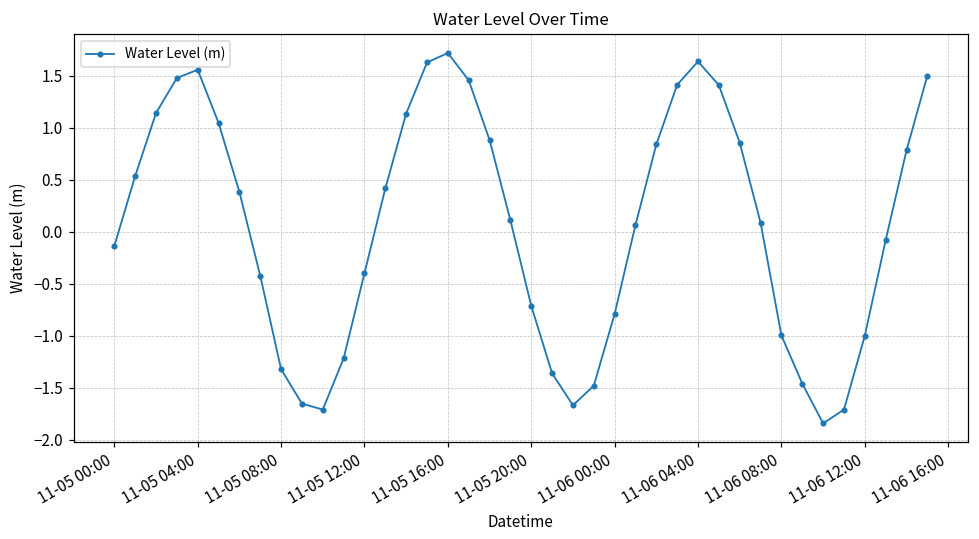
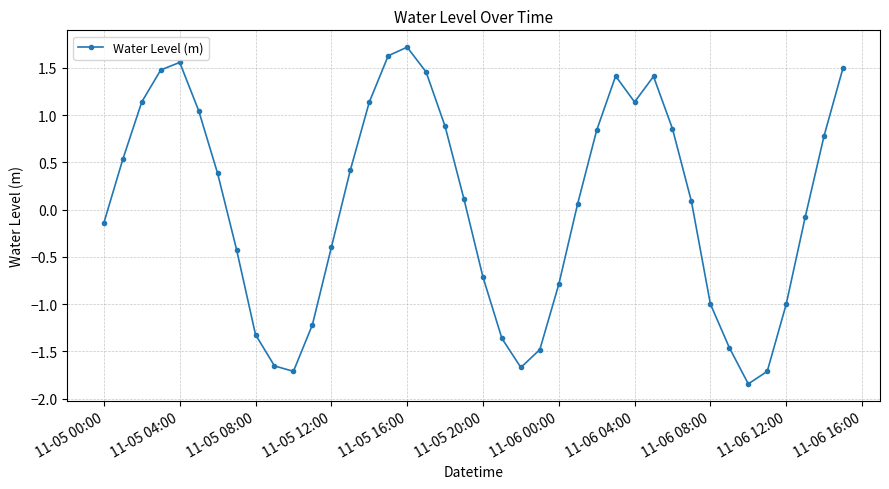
  {
    "11-05 00:00": -0.1,
    "11-05 04:00": 1.6,
    "11-05 08:00": -1.3,
    "11-05 12:00": -0.4,
    "11-05 16:00": 1.7,
    "11-05 20:00": -0.7,
    "11-06 00:00": -0.8,
-   "11-06 04:00": 1.6,
+   "11-06 04:00": 1.1,
    "11-06 08:00": -1.0,
    "11-06 12:00": -1.0
  }
